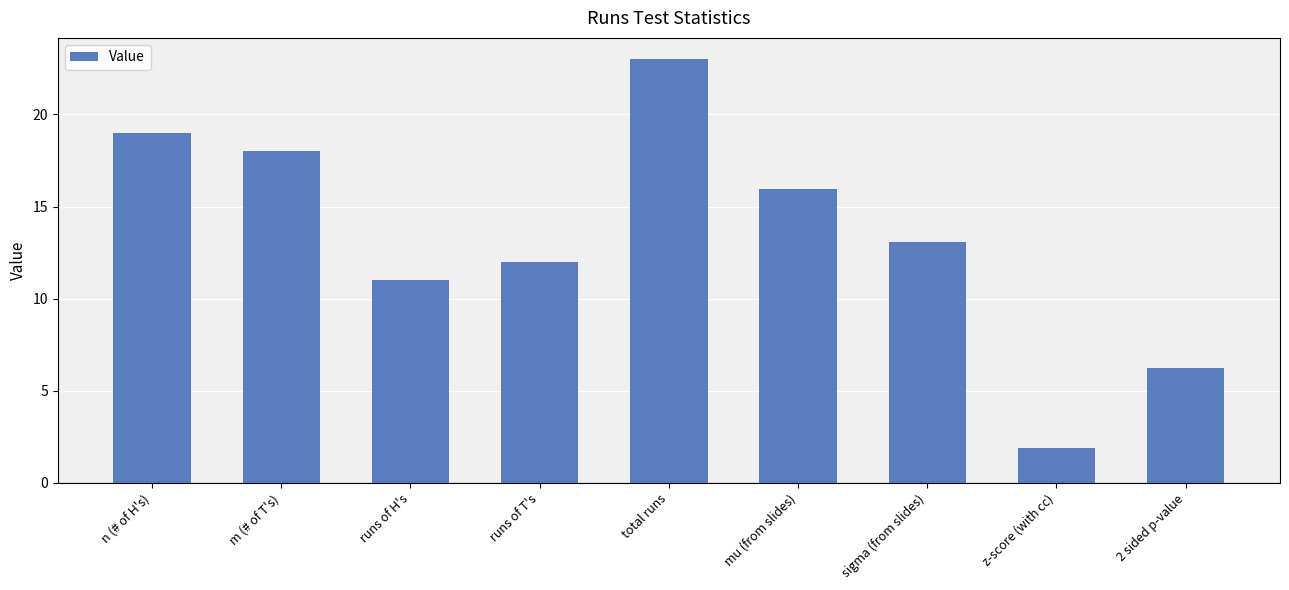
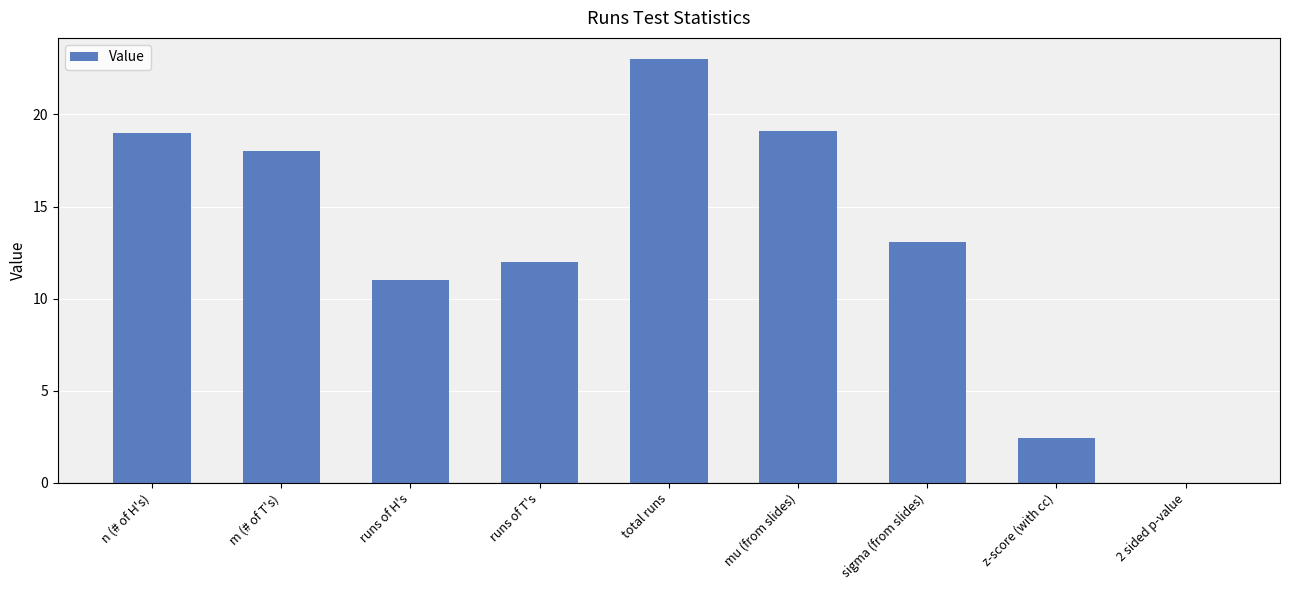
  {
    "n (# of H's)": 19.0,
    "m (# of T's)": 18.0,
    "runs of H's": 11.0,
    "runs of T's": 12.0,
    "total runs": 23.0,
-   "mu (from slides)": 15.9,
+   "mu (from slides)": 19.1,
    "sigma (from slides)": 13.0,
-   "z-score (with cc)": 1.9,
-   "2 sided p-value": 6.3
+   "z-score (with cc)": 2.5,
+   "2 sided p-value": 0.0
  }
